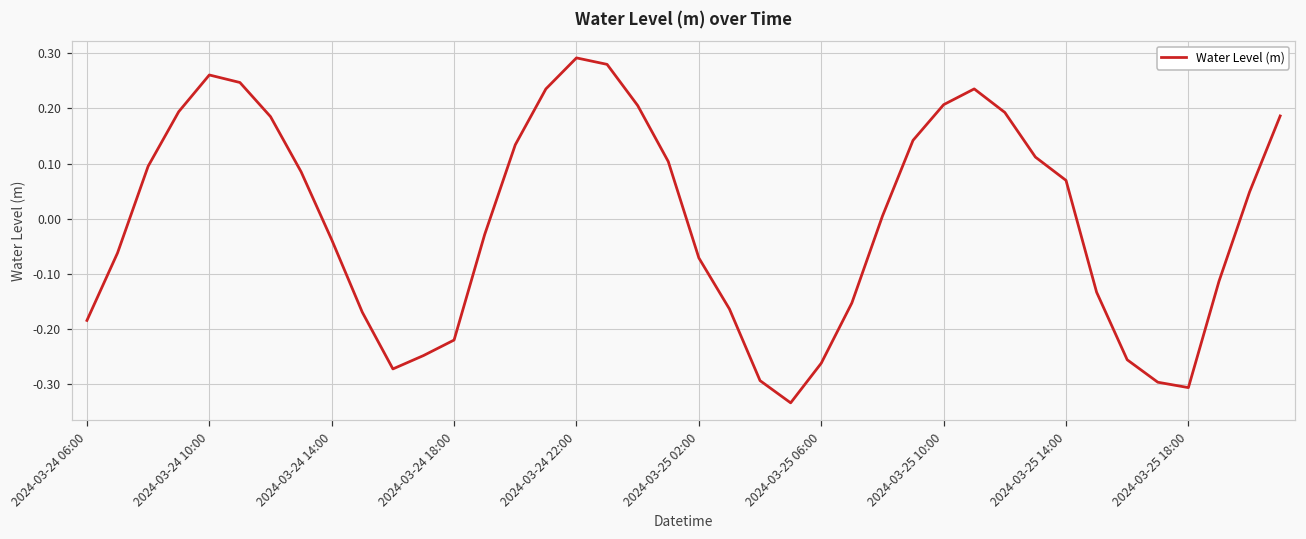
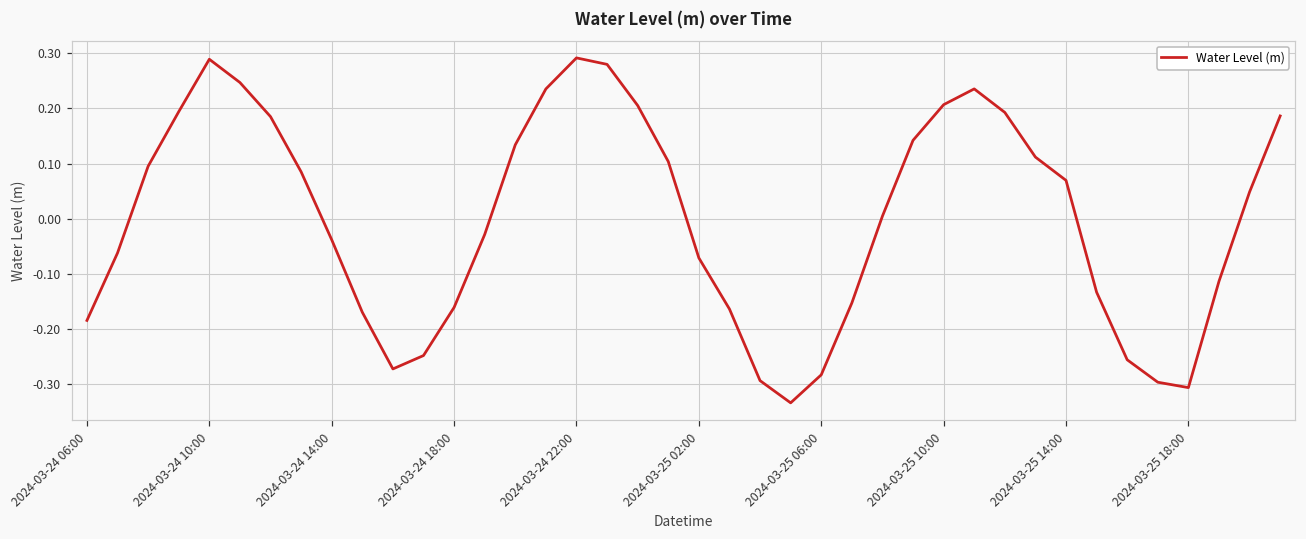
  {
    "2024-03-24 06:00": -0.18,
-   "2024-03-24 10:00": 0.26,
+   "2024-03-24 10:00": 0.29,
    "2024-03-24 14:00": -0.04,
-   "2024-03-24 18:00": -0.22,
+   "2024-03-24 18:00": -0.16,
    "2024-03-24 22:00": 0.29,
    "2024-03-25 02:00": -0.07,
-   "2024-03-25 06:00": -0.26,
+   "2024-03-25 06:00": -0.28,
    "2024-03-25 10:00": 0.21,
    "2024-03-25 14:00": 0.07,
    "2024-03-25 18:00": -0.31
  }
